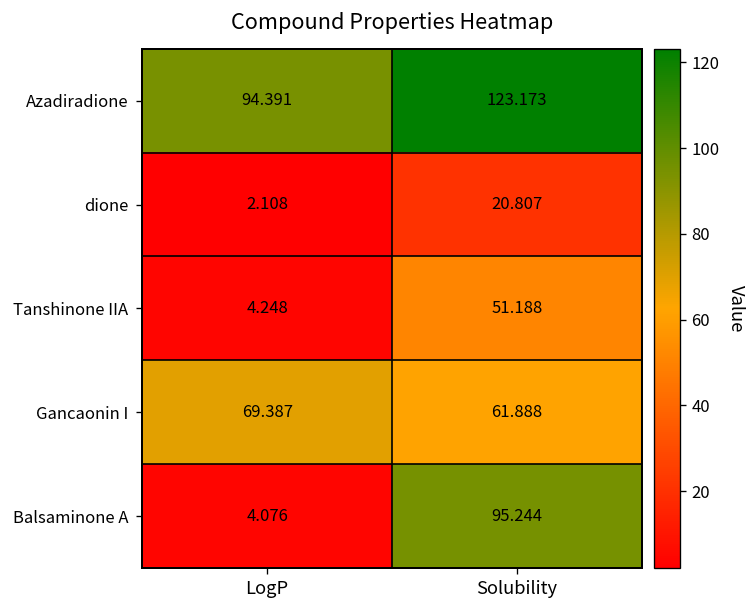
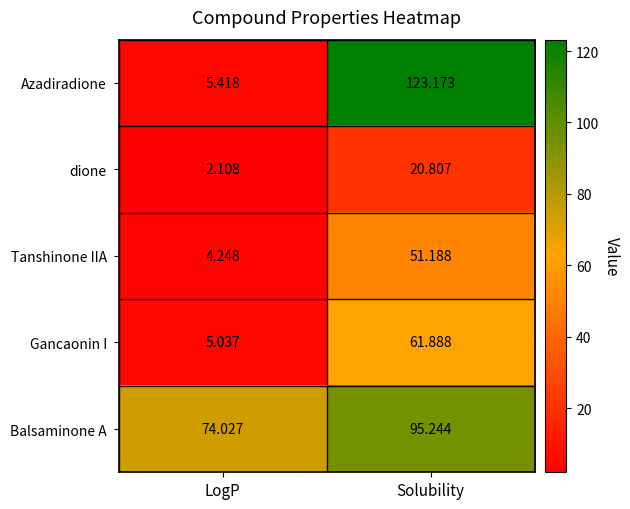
  {
    "Azadiradione": {
-     "LogP": 94.391,
+     "LogP": 5.418,
      "Solubility": 123.173
    },
    "dione": {
      "LogP": 2.108,
      "Solubility": 20.807
    },
    "Tanshinone IIA": {
      "LogP": 4.248,
      "Solubility": 51.188
    },
    "Gancaonin I": {
-     "LogP": 69.387,
+     "LogP": 5.037,
      "Solubility": 61.888
    },
    "Balsaminone A": {
-     "LogP": 4.076,
+     "LogP": 74.027,
      "Solubility": 95.244
    }
  }
